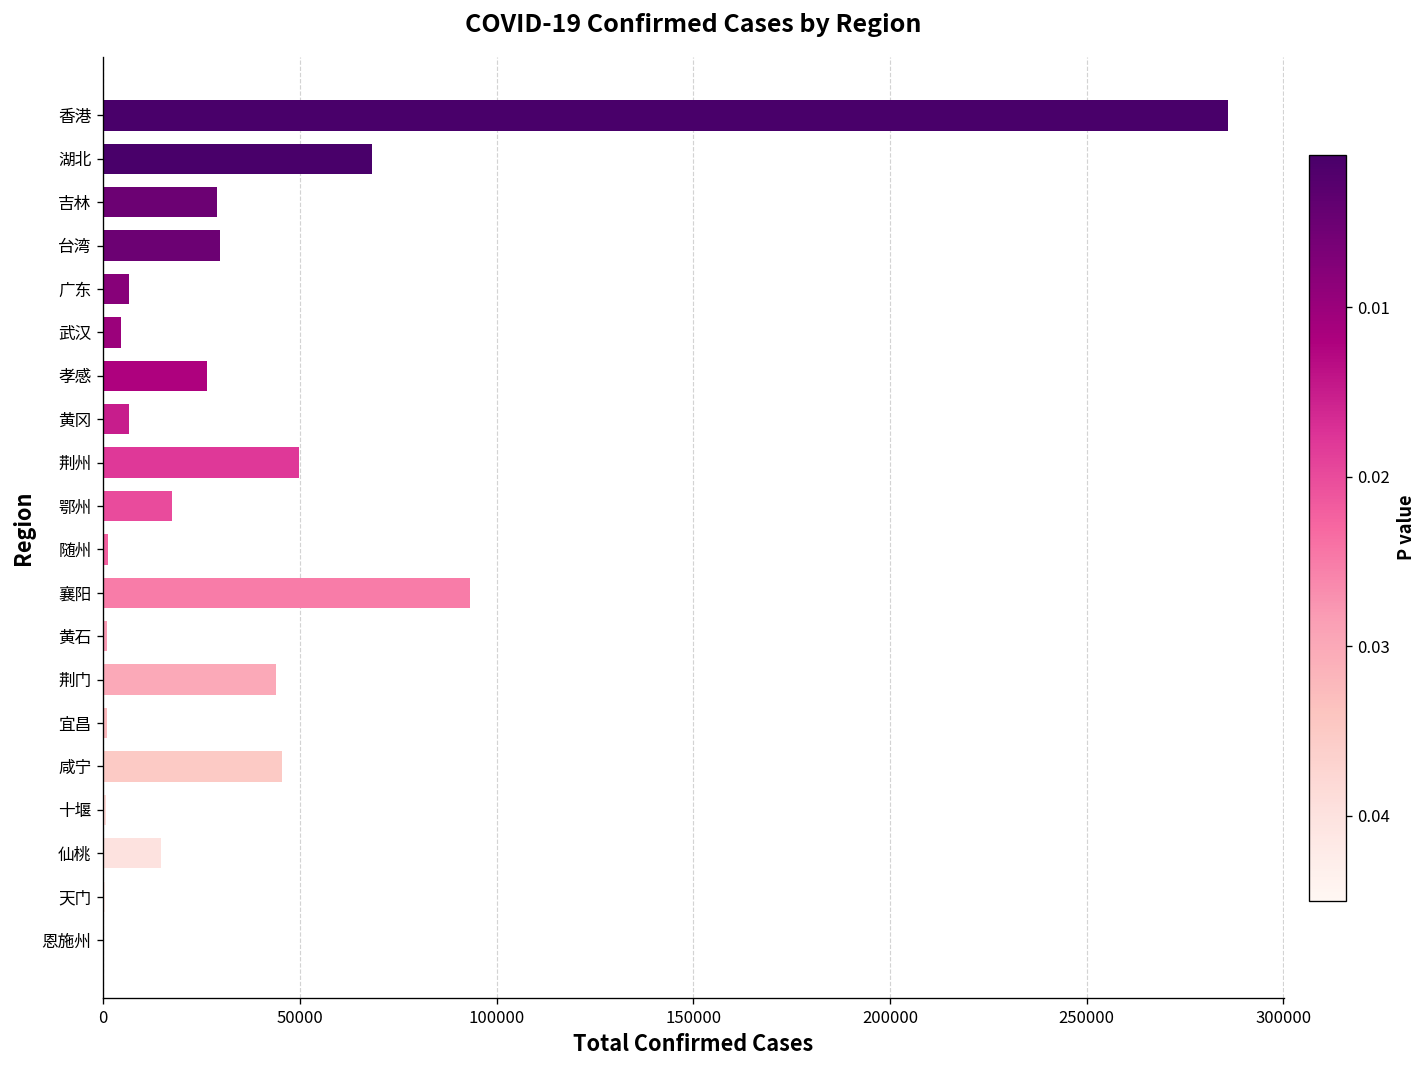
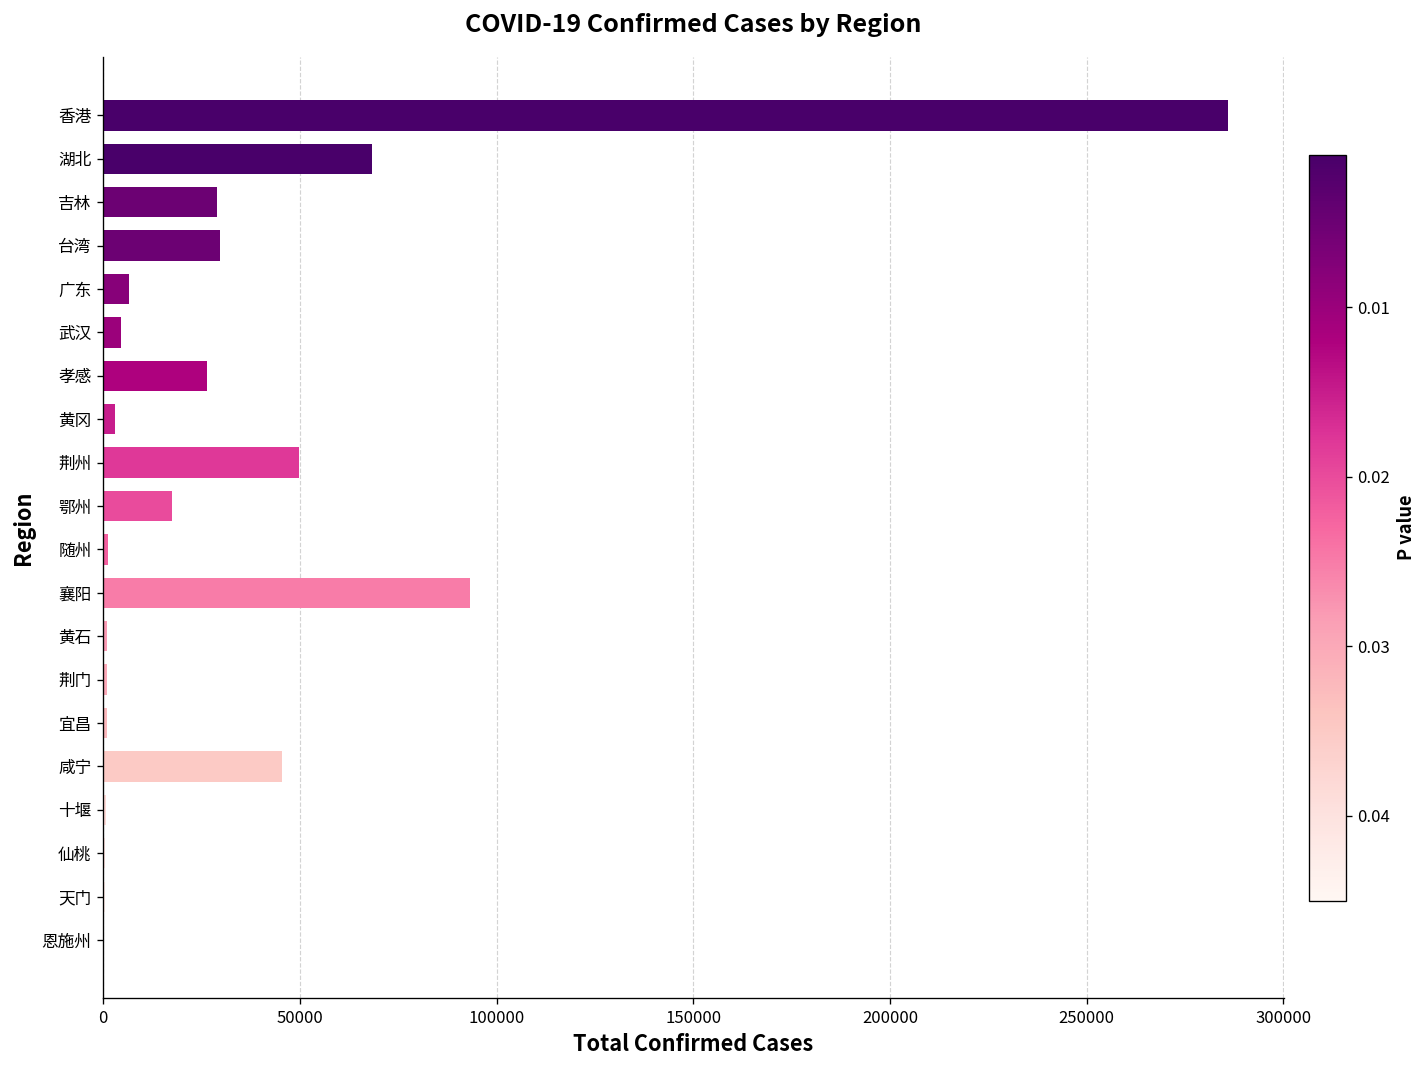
  {
    "香港": 286000,
    "湖北": 68000,
    "吉林": 29000,
    "台湾": 30000,
    "广东": 7000,
    "武汉": 5000,
    "孝感": 27000,
-   "黄冈": 7000,
+   "黄冈": 3000,
    "荆州": 50000,
    "鄂州": 17000,
    "随州": 1000,
    "襄阳": 93000,
    "黄石": 1000,
-   "荆门": 44000,
+   "荆门": 1000,
    "宜昌": 1000,
    "咸宁": 45000,
-   "仙桃": 15000
+   "仙桃": 1000
  }
